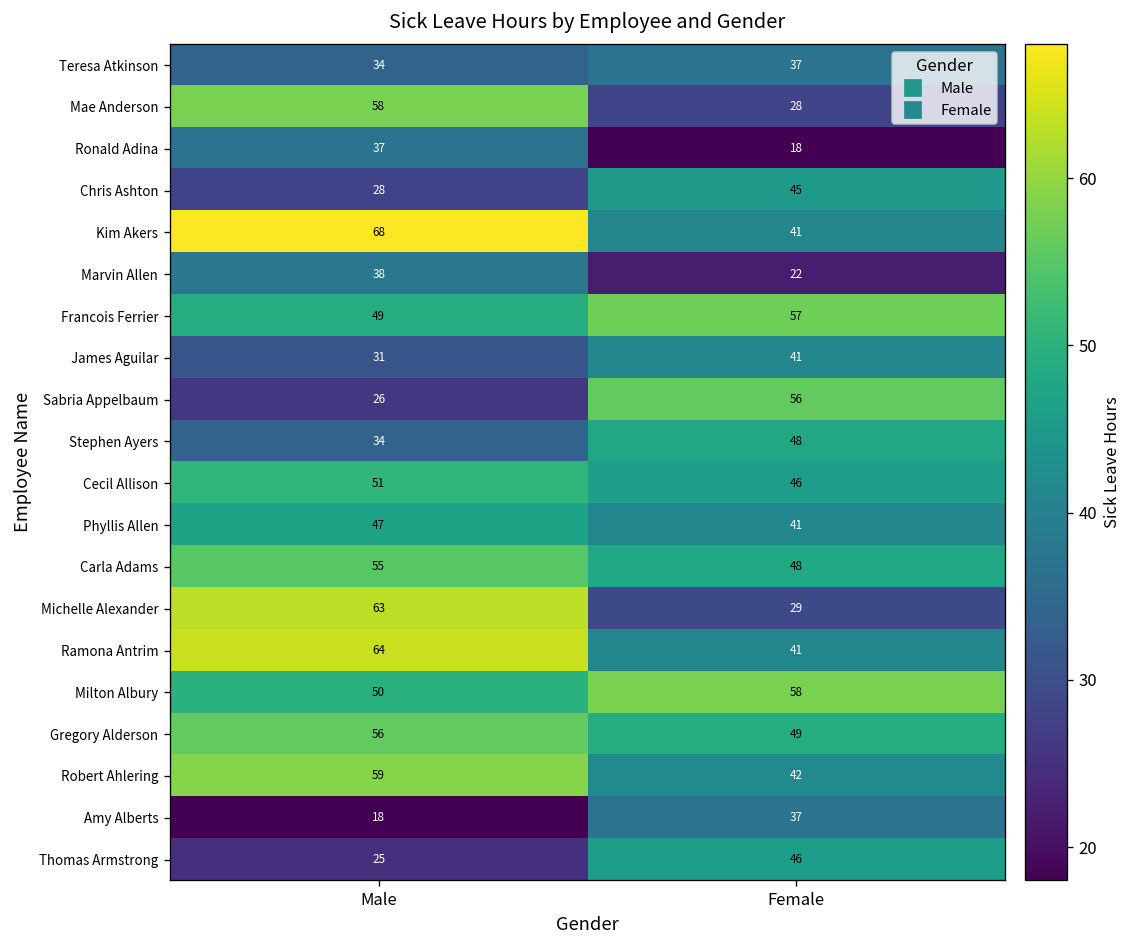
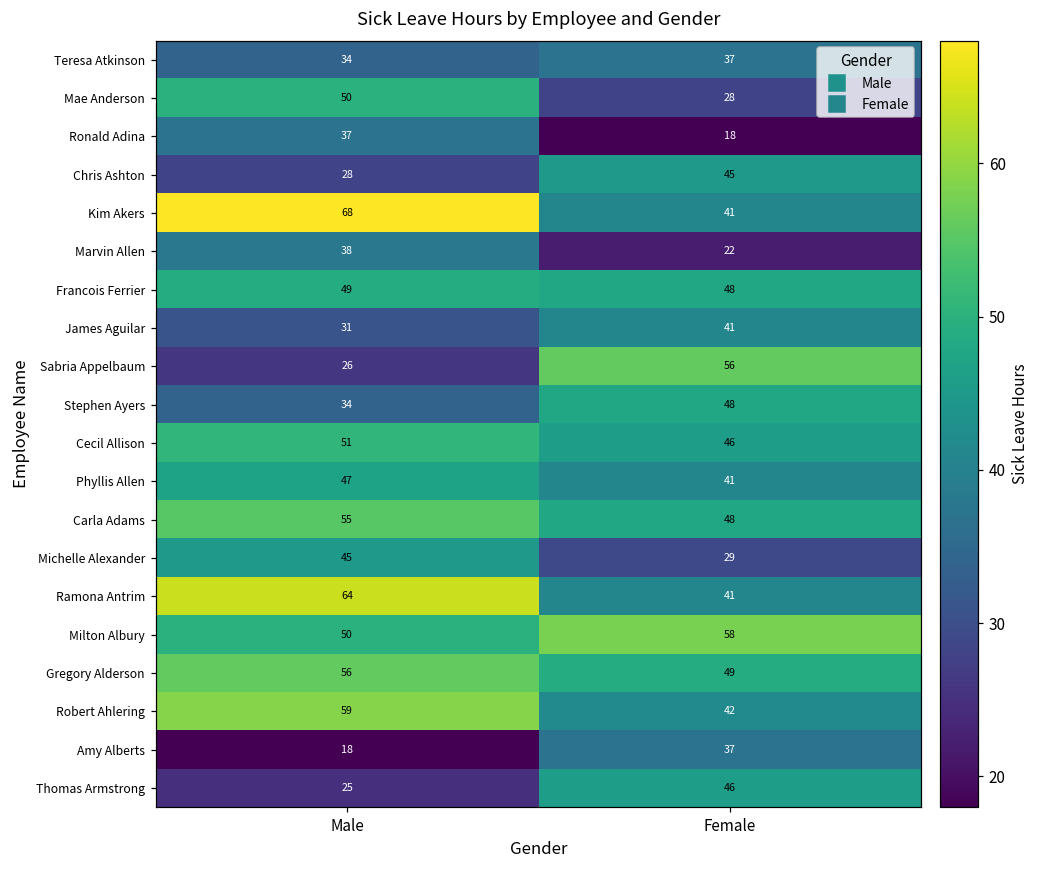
  {
    "Teresa Atkinson": {
      "Male": 34,
      "Female": 37
    },
    "Mae Anderson": {
-     "Male": 58,
+     "Male": 50,
      "Female": 28
    },
    "Ronald Adina": {
      "Male": 37,
      "Female": 18
    },
    "Chris Ashton": {
      "Male": 28,
      "Female": 45
    },
    "Kim Akers": {
      "Male": 68,
      "Female": 41
    },
    "Marvin Allen": {
      "Male": 38,
      "Female": 22
    },
    "Francois Ferrier": {
      "Male": 49,
-     "Female": 57
+     "Female": 48
    },
    "James Aguilar": {
      "Male": 31,
      "Female": 41
    },
    "Sabria Appelbaum": {
      "Male": 26,
      "Female": 56
    },
    "Stephen Ayers": {
      "Male": 34,
      "Female": 48
    },
    "Cecil Allison": {
      "Male": 51,
      "Female": 46
    },
    "Phyllis Allen": {
      "Male": 47,
      "Female": 41
    },
    "Carla Adams": {
      "Male": 55,
      "Female": 48
    },
    "Michelle Alexander": {
-     "Male": 63,
+     "Male": 45,
      "Female": 29
    },
    "Ramona Antrim": {
      "Male": 64,
      "Female": 41
    },
    "Milton Albury": {
      "Male": 50,
      "Female": 58
    },
    "Gregory Alderson": {
      "Male": 56,
      "Female": 49
    },
    "Robert Ahlering": {
      "Male": 59,
      "Female": 42
    },
    "Amy Alberts": {
      "Male": 18,
      "Female": 37
    },
    "Thomas Armstrong": {
      "Male": 25,
      "Female": 46
    }
  }
